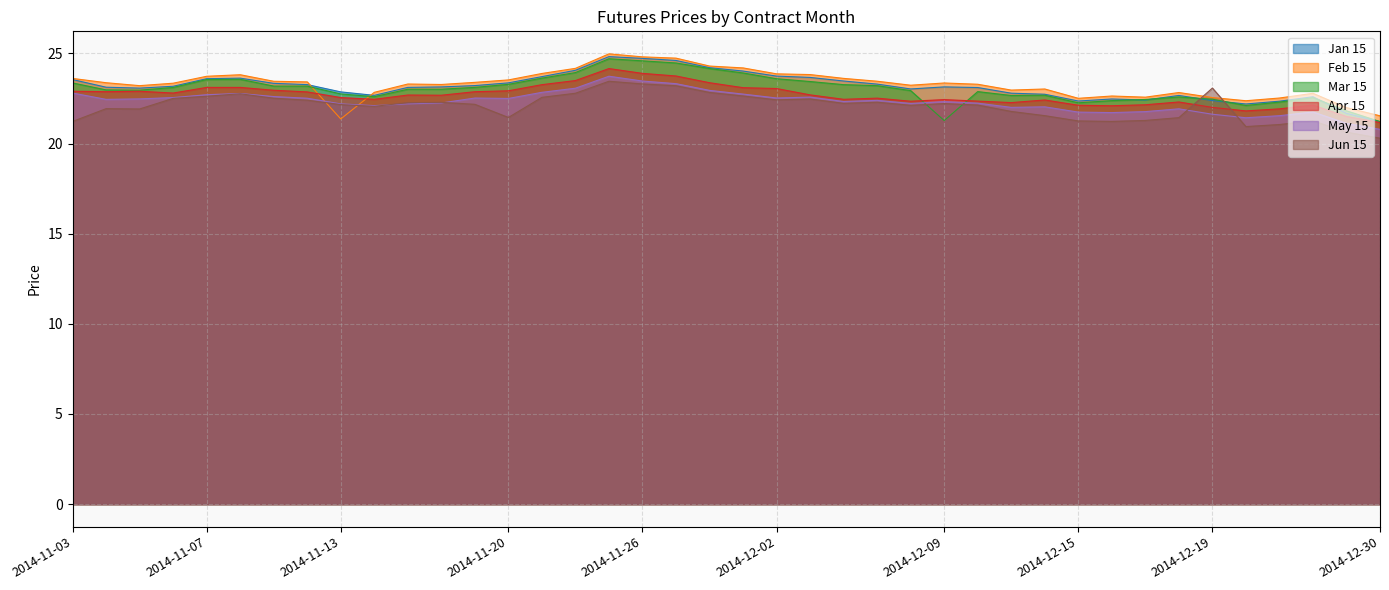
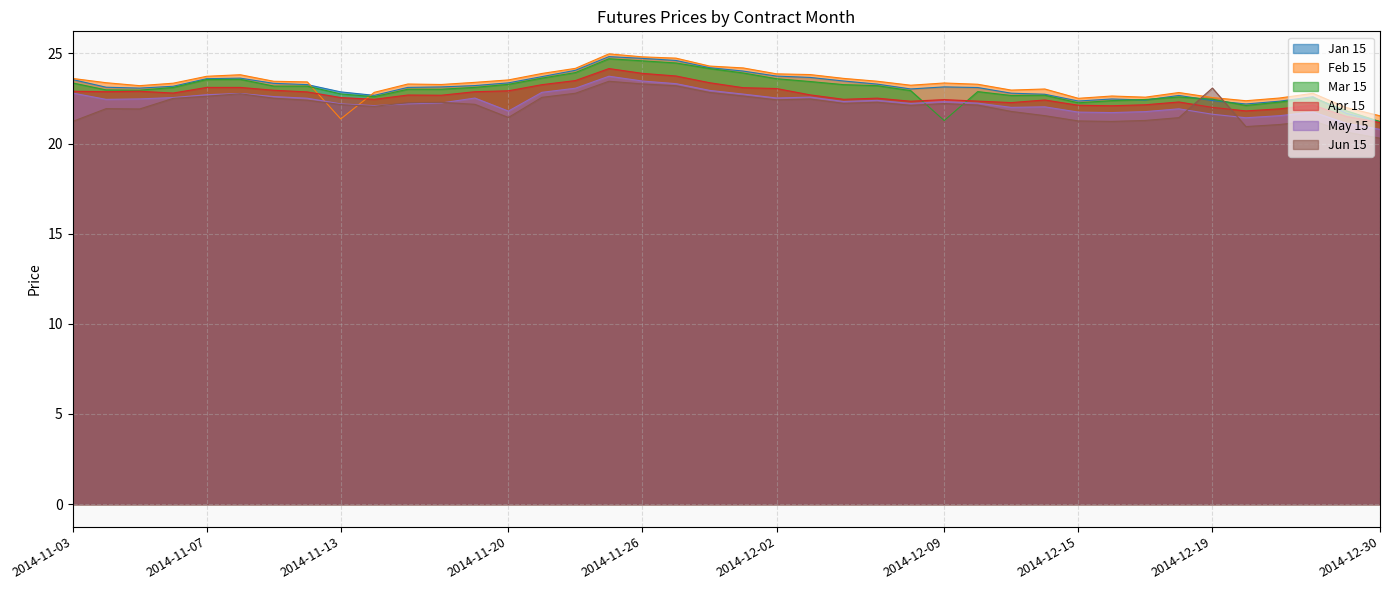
  {
    "Jan 15": {
      "2014-12-09": 23.1
    },
    "Feb 15": {
      "2014-11-13": 21.4,
      "2014-11-20": 23.5,
      "2014-12-09": 23.4,
      "2014-12-15": 22.5,
      "2014-12-30": 21.5
    },
    "Mar 15": {
      "2014-11-03": 23.4,
      "2014-12-02": 23.6,
      "2014-12-09": 21.3
    },
    "Apr 15": {
      "2014-11-07": 23.1,
      "2014-11-13": 22.6,
      "2014-11-20": 22.9,
      "2014-11-26": 23.9,
      "2014-12-02": 23.1,
      "2014-12-19": 22.0
    },
    "May 15": {
-     "2014-11-20": 22.5,
+     "2014-11-20": 21.8,
      "2014-11-26": 23.5,
      "2014-12-15": 21.7,
      "2014-12-19": 21.6,
      "2014-12-30": 20.8
    },
    "Jun 15": {
      "2014-11-03": 21.2,
      "2014-11-20": 21.4,
      "2014-11-26": 23.3,
      "2014-12-15": 21.3,
      "2014-12-19": 23.1,
      "2014-12-30": 20.3
    }
  }
